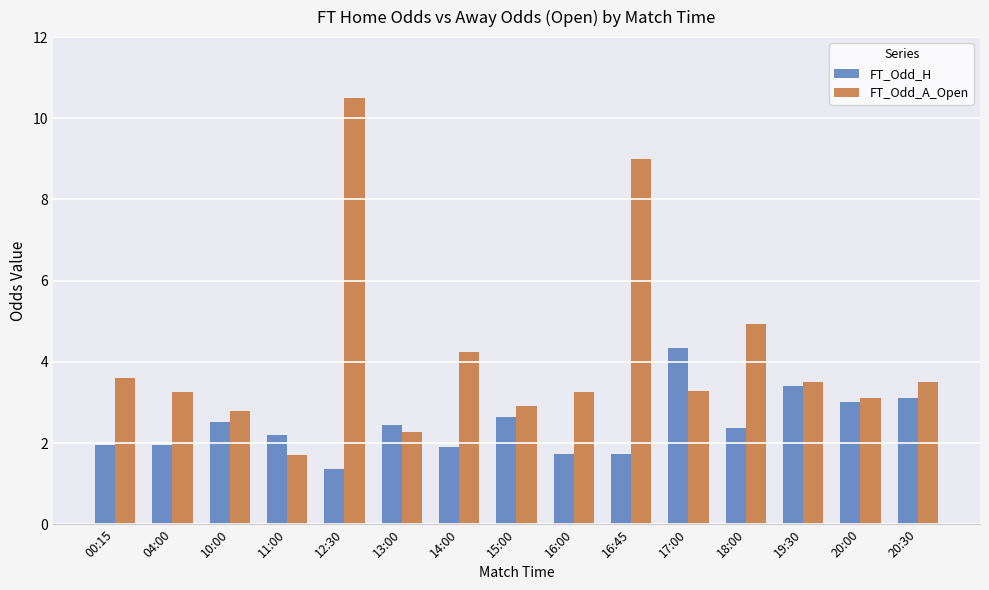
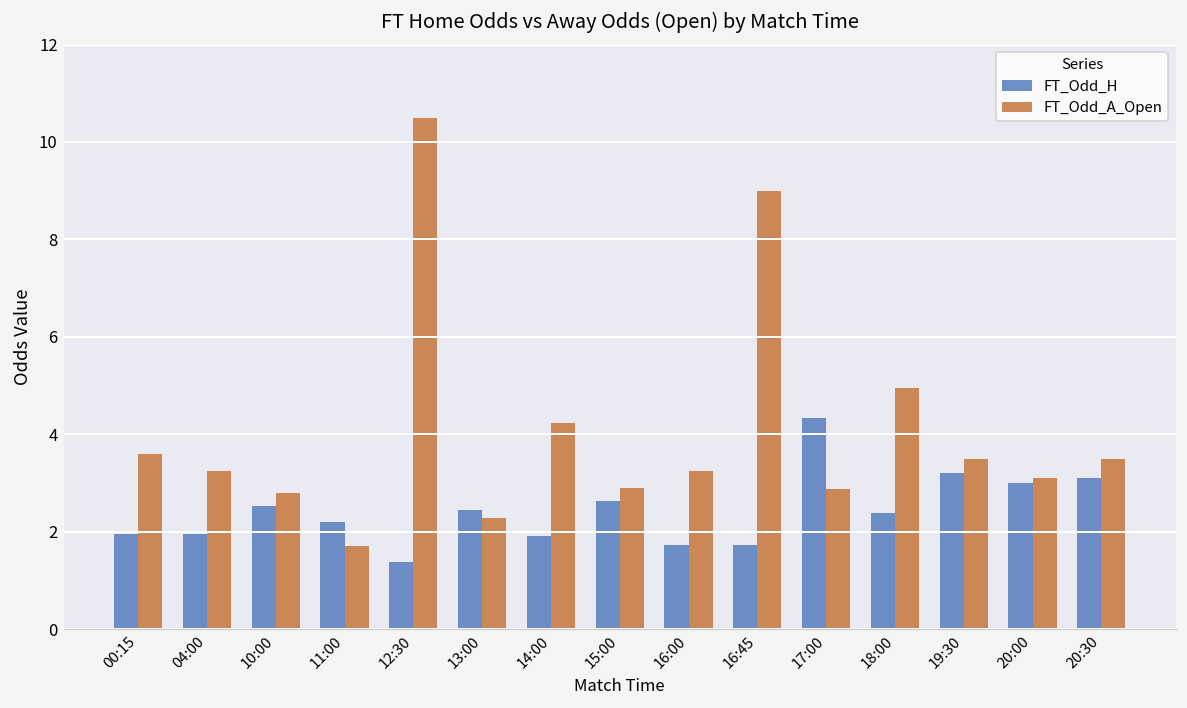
  {
    "FT_Odd_H": {
      "00:15": 2.0,
      "04:00": 2.0,
      "10:00": 2.5,
      "11:00": 2.2,
      "12:30": 1.4,
      "13:00": 2.5,
      "14:00": 1.9,
      "15:00": 2.6,
      "16:00": 1.7,
      "16:45": 1.7,
      "17:00": 4.3,
      "18:00": 2.4,
-     "19:30": 3.4,
+     "19:30": 3.2,
      "20:00": 3.0,
      "20:30": 3.1
    },
    "FT_Odd_A_Open": {
      "00:15": 3.6,
      "04:00": 3.3,
      "10:00": 2.8,
      "11:00": 1.7,
      "12:30": 10.5,
      "13:00": 2.3,
      "14:00": 4.2,
      "15:00": 2.9,
      "16:00": 3.3,
      "16:45": 9.0,
-     "17:00": 3.3,
+     "17:00": 2.9,
      "18:00": 4.9,
      "19:30": 3.5,
      "20:00": 3.1,
      "20:30": 3.5
    }
  }
